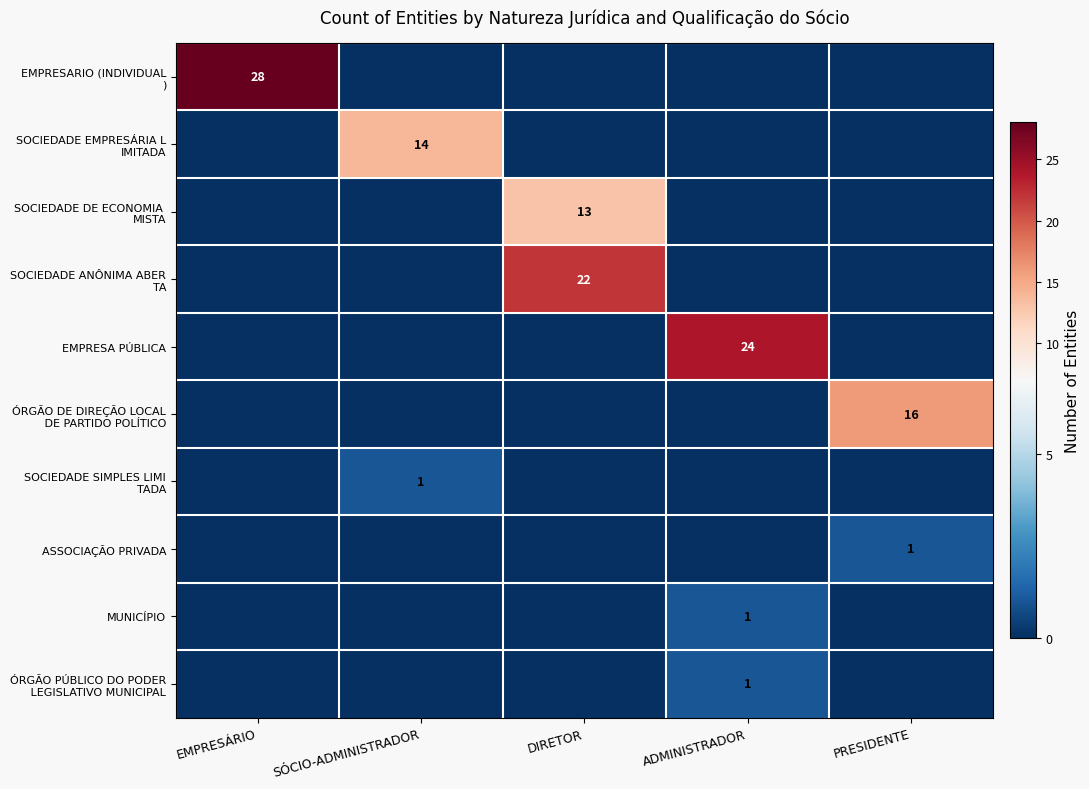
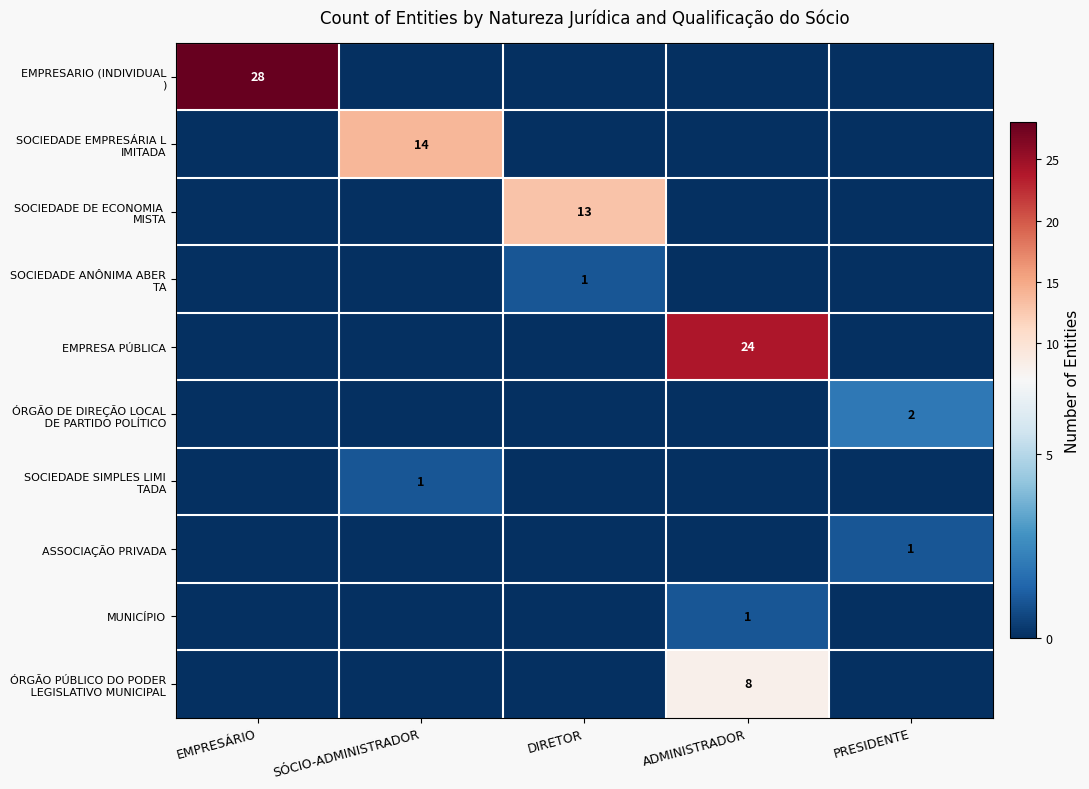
  {
    "EMPRESARIO (INDIVIDUAL )": {
      "EMPRESÁRIO": 28
    },
    "SOCIEDADE EMPRESÁRIA L IMITADA": {
      "SÓCIO-ADMINISTRADOR": 14
    },
    "SOCIEDADE DE ECONOMIA MISTA": {
      "DIRETOR": 13
    },
    "SOCIEDADE ANÔNIMA ABER TA": {
-     "DIRETOR": 22
+     "DIRETOR": 1
    },
    "EMPRESA PÚBLICA": {
      "ADMINISTRADOR": 24
    },
    "ÓRGÃO DE DIREÇÃO LOCAL DE PARTIDO POLÍTICO": {
-     "PRESIDENTE": 16
+     "PRESIDENTE": 2
    },
    "SOCIEDADE SIMPLES LIMI TADA": {
      "SÓCIO-ADMINISTRADOR": 1
    },
    "ASSOCIAÇÃO PRIVADA": {
      "PRESIDENTE": 1
    },
    "MUNICÍPIO": {
      "ADMINISTRADOR": 1
    },
    "ÓRGÃO PÚBLICO DO PODER LEGISLATIVO MUNICIPAL": {
-     "ADMINISTRADOR": 1
+     "ADMINISTRADOR": 8
    }
  }
